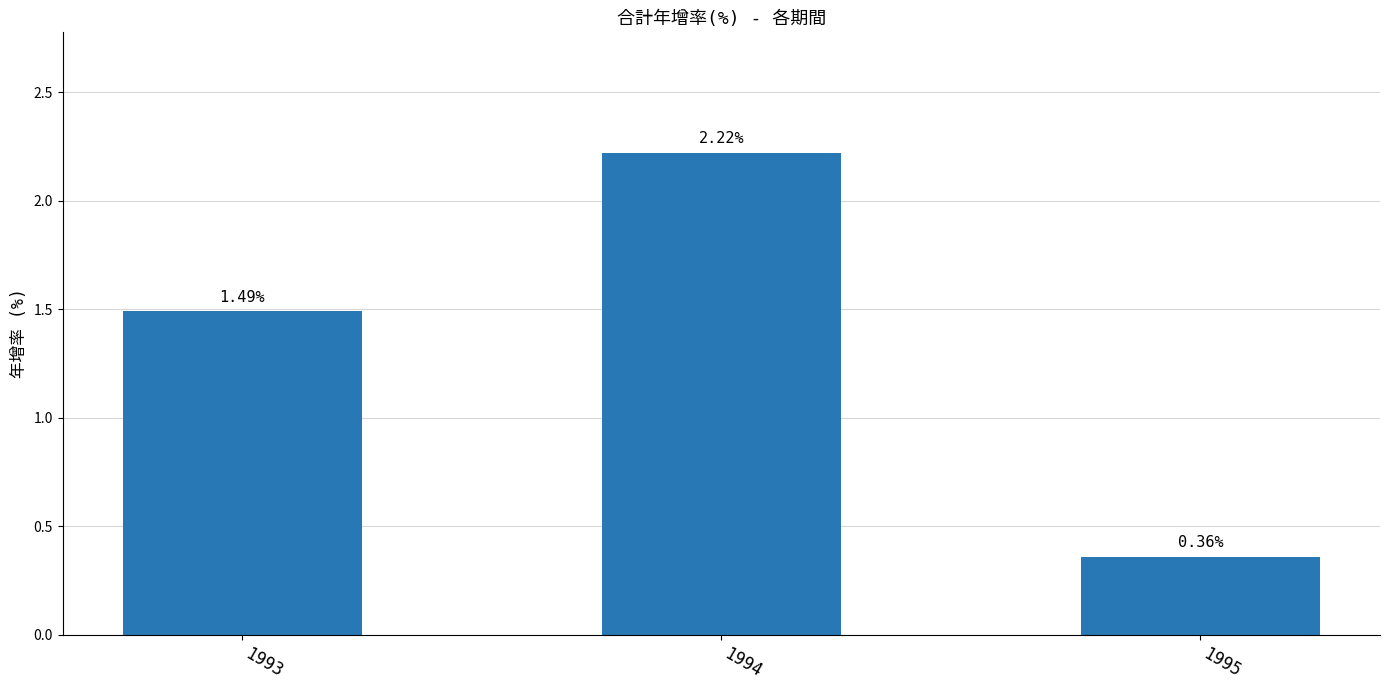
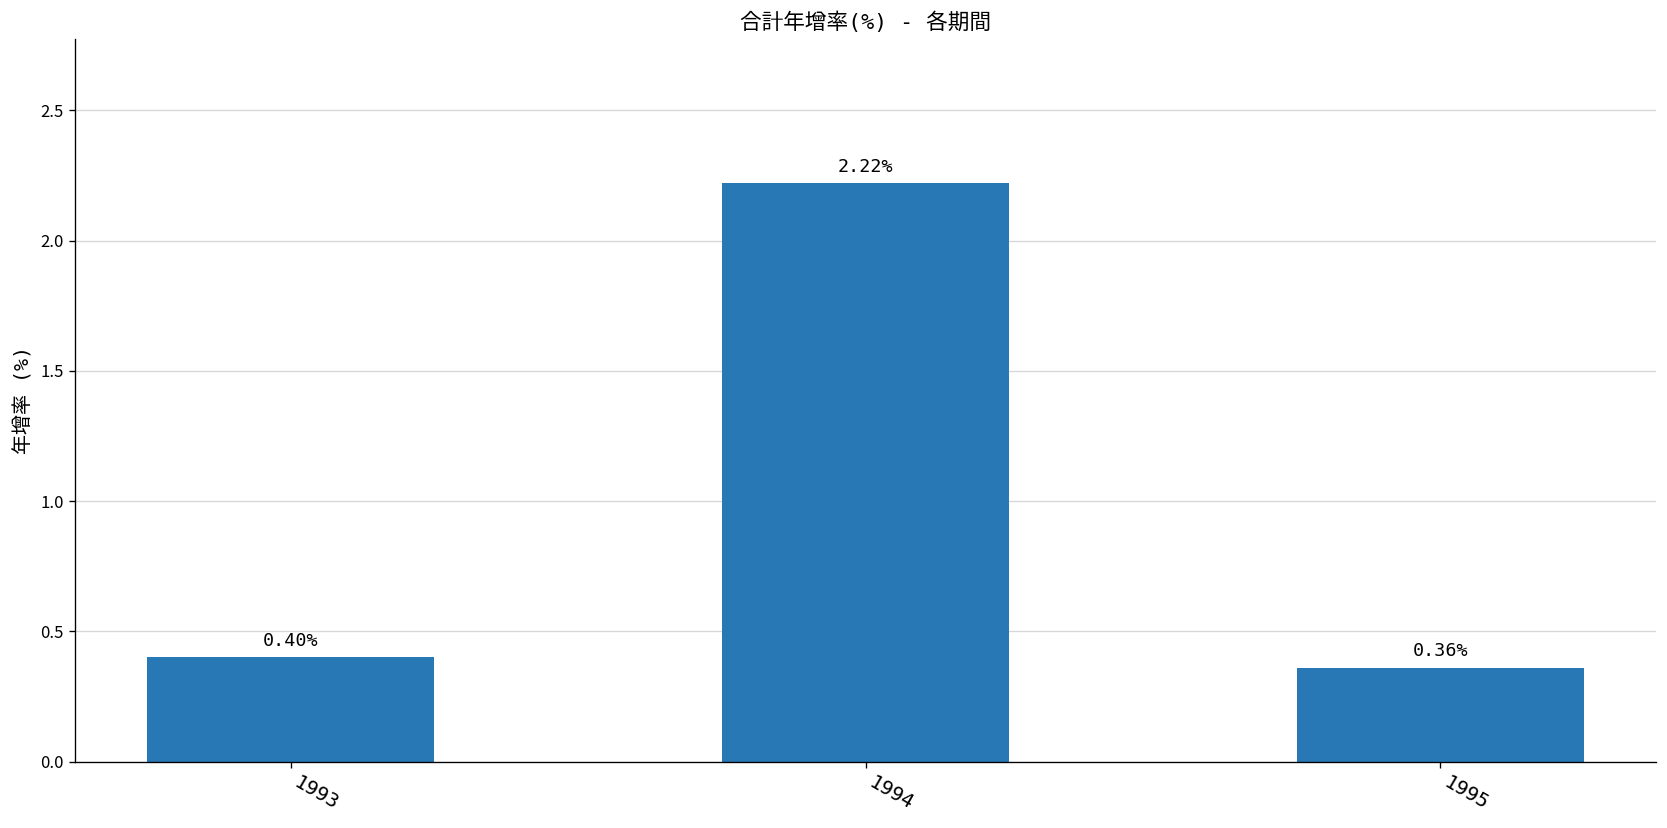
  {
-   "1993": "1.49%",
+   "1993": "0.40%",
    "1994": "2.22%",
    "1995": "0.36%"
  }
